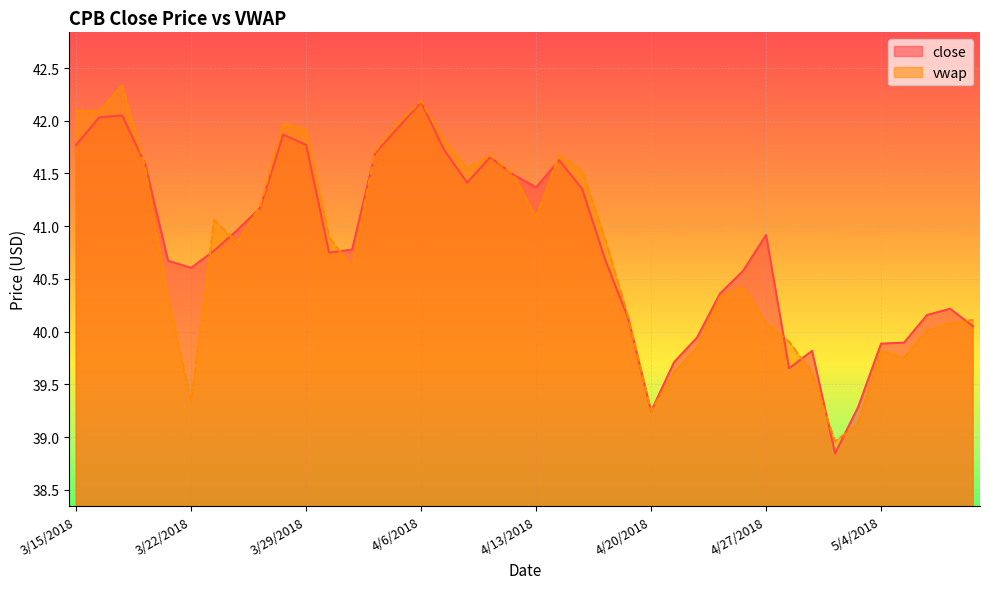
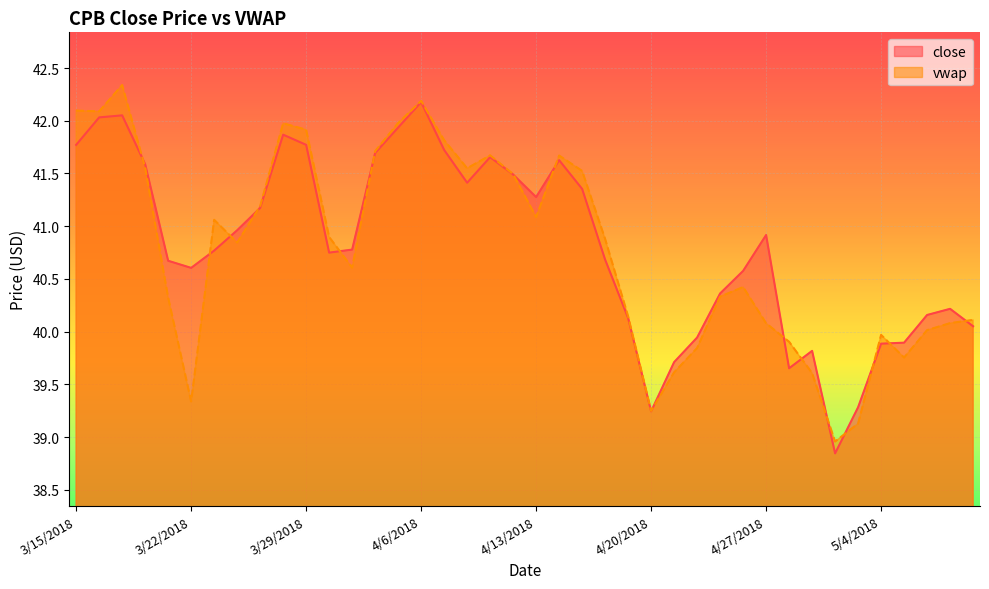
  {
    "close": {
      "3/15/2018": 41.77,
      "3/22/2018": 40.60,
      "3/29/2018": 41.77,
-     "4/13/2018": 41.37,
+     "4/13/2018": 41.28,
      "4/27/2018": 40.92,
      "5/4/2018": 39.89
    },
    "vwap": {
      "3/15/2018": 42.10,
      "3/22/2018": 39.34,
      "3/29/2018": 41.92,
      "4/13/2018": 41.09,
      "4/27/2018": 40.08,
-     "5/4/2018": 39.82
+     "5/4/2018": 39.97
    }
  }
